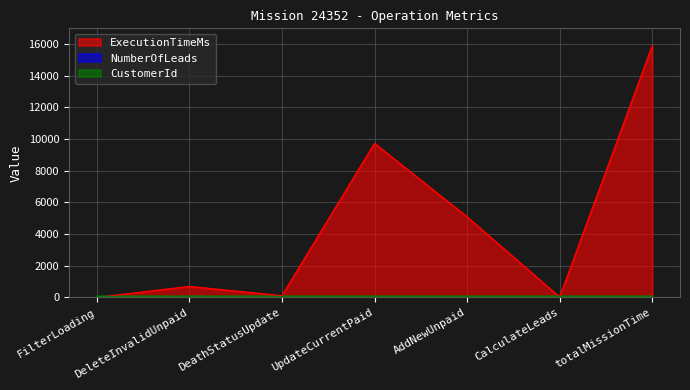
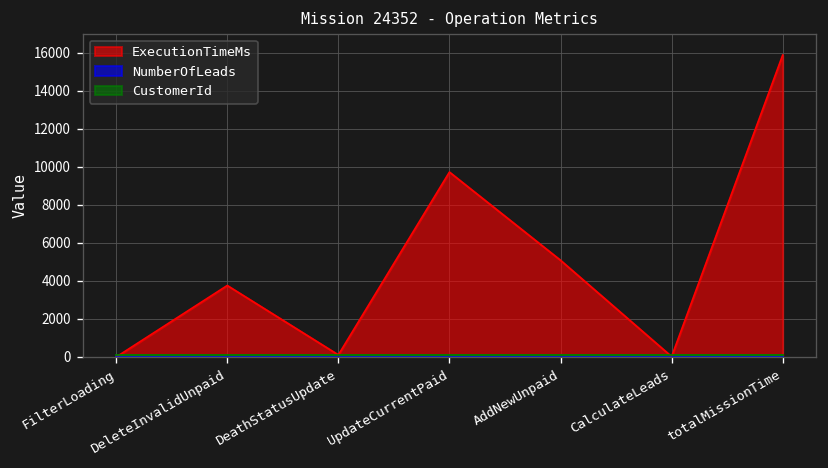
  {
    "ExecutionTimeMs": {
-     "DeleteInvalidUnpaid": 700,
+     "DeleteInvalidUnpaid": 3800,
      "UpdateCurrentPaid": 9700,
      "AddNewUnpaid": 5100,
      "totalMissionTime": 15900
    }
  }
